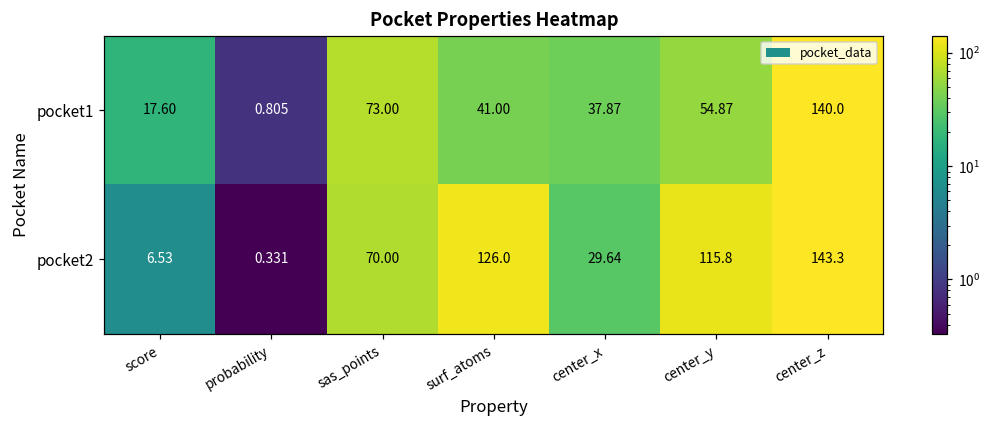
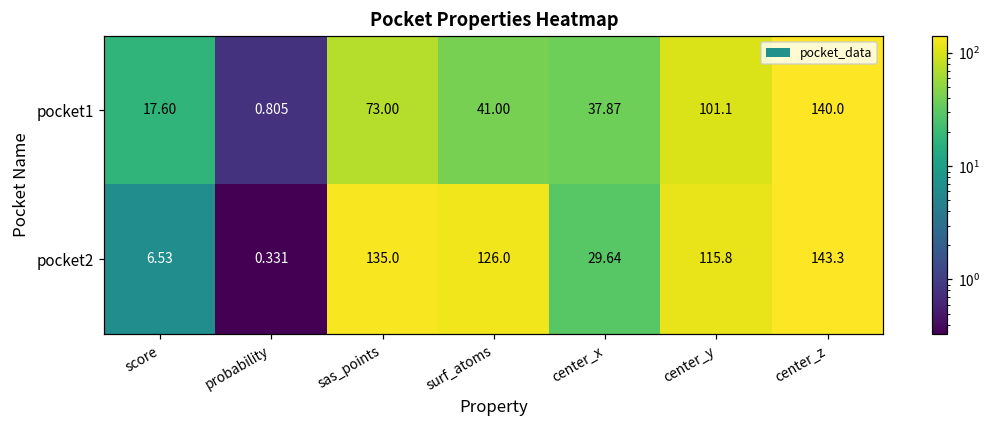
  {
    "pocket1": {
      "score": 17.60,
      "probability": 0.805,
      "sas_points": 73.00,
      "surf_atoms": 41.00,
      "center_x": 37.87,
-     "center_y": 54.87,
+     "center_y": 101.1,
      "center_z": 140.0
    },
    "pocket2": {
      "score": 6.53,
      "probability": 0.331,
-     "sas_points": 70.00,
+     "sas_points": 135.0,
      "surf_atoms": 126.0,
      "center_x": 29.64,
      "center_y": 115.8,
      "center_z": 143.3
    }
  }
